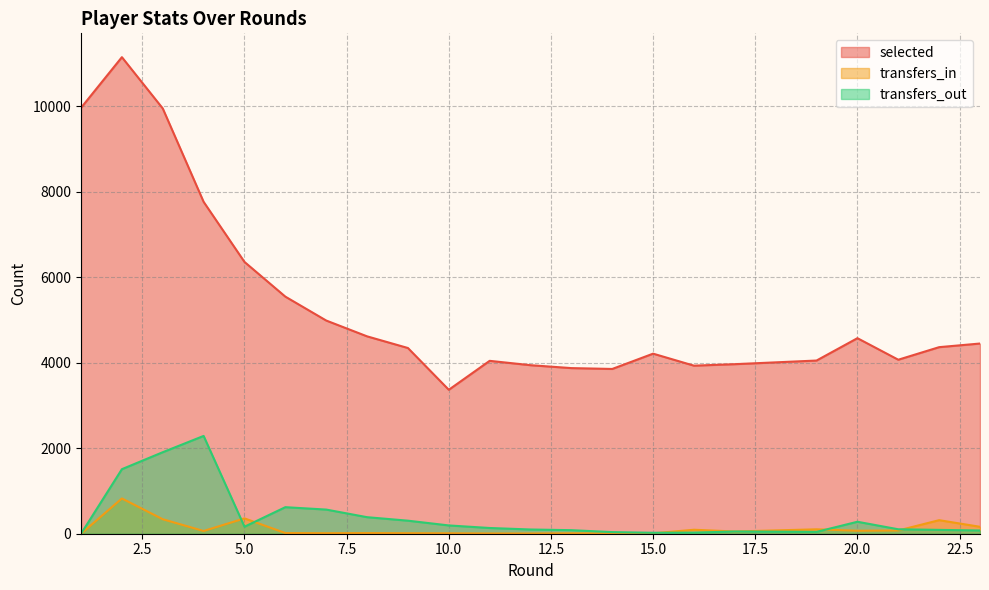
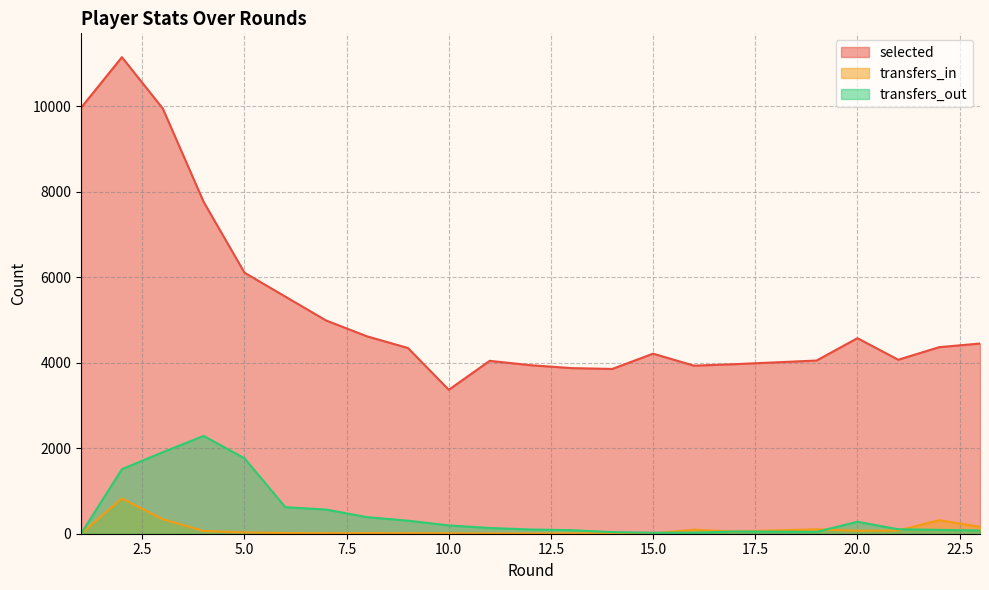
  {
    "selected": {
-     "5.0": 6400,
+     "5.0": 6100,
      "10.0": 3400,
      "15.0": 4200,
      "20.0": 4600
    },
    "transfers_in": {
-     "5.0": 400,
+     "5.0": 0,
      "10.0": 0,
      "20.0": 100
    },
    "transfers_out": {
-     "5.0": 200,
+     "5.0": 1800,
      "10.0": 200,
      "20.0": 300
    }
  }
